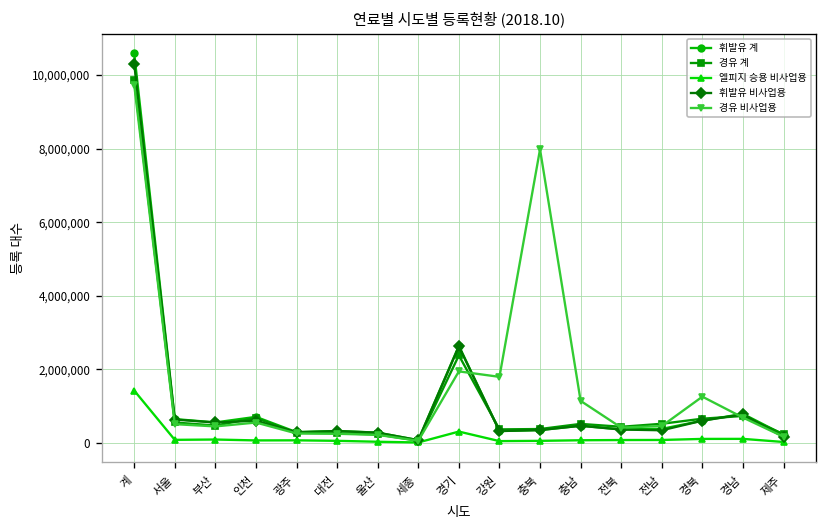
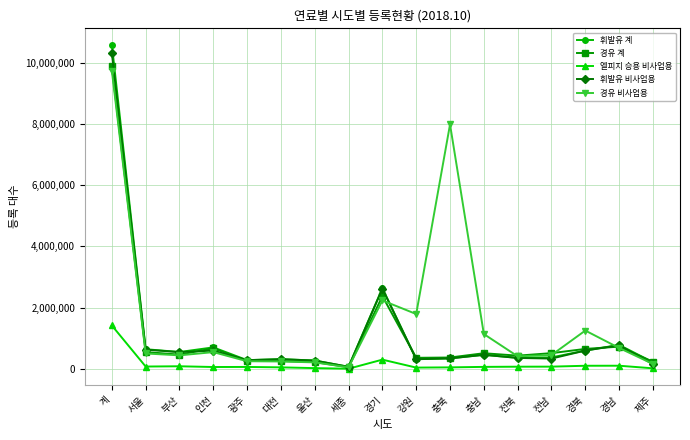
  {
    "경유 비사업용": {
      "계": "9,700,000",
-     "경기": "1,900,000",
+     "경기": "2,200,000",
      "강원": "1,800,000",
      "충북": "8,000,000",
      "충남": "1,100,000",
      "경북": "1,300,000"
    }
  }
